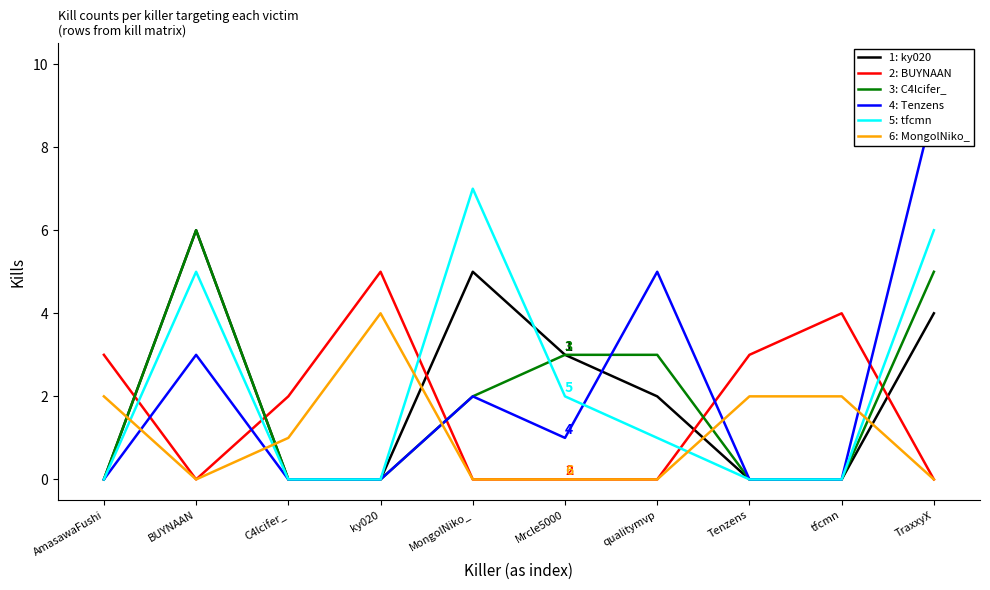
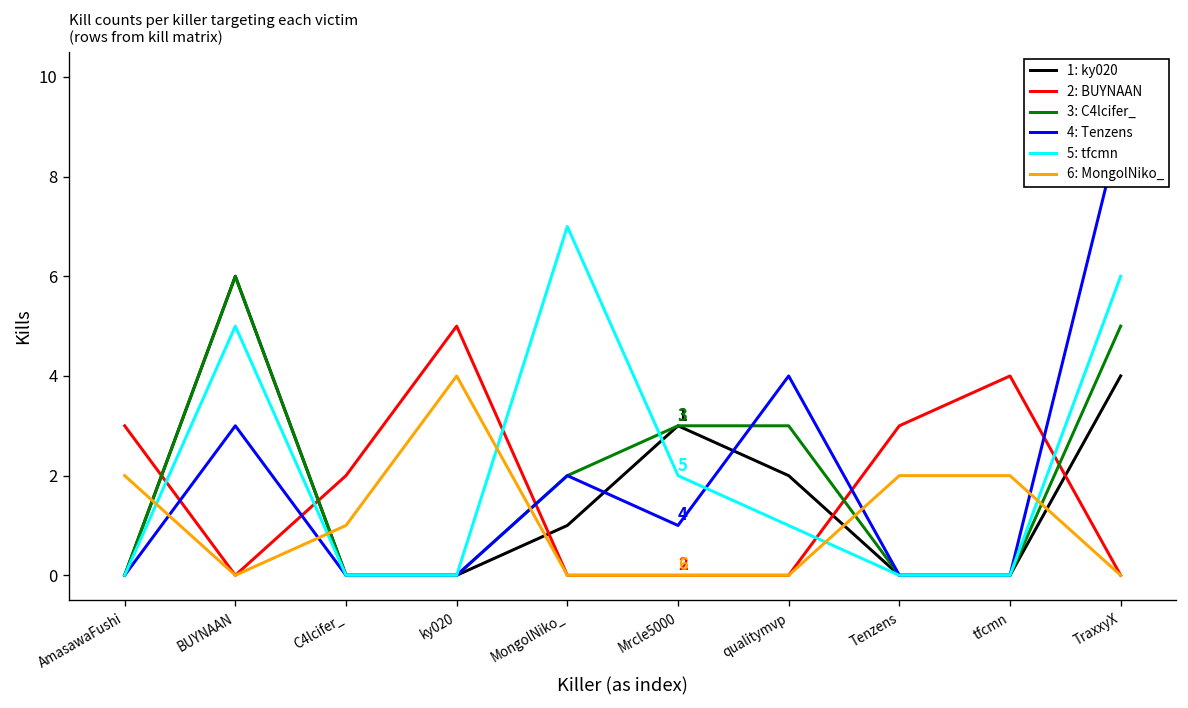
  {
    "1: ky020": {
-     "MongolNiko_": 5,
+     "MongolNiko_": 1,
      "qualitymvp": 2,
      "TraxxyX": 4
    },
    "2: BUYNAAN": {
      "AmasawaFushi": 3,
      "C4lcifer_": 2,
      "ky020": 5,
      "Tenzens": 3,
      "tfcmn": 4
    },
    "3: C4lcifer_": {
      "qualitymvp": 3,
      "TraxxyX": 5
    },
    "4: Tenzens": {
      "BUYNAAN": 3,
-     "qualitymvp": 5
+     "qualitymvp": 4
    },
    "5: tfcmn": {
      "BUYNAAN": 5,
      "MongolNiko_": 7,
      "qualitymvp": 1,
      "TraxxyX": 6
    },
    "6: MongolNiko_": {
      "AmasawaFushi": 2,
      "C4lcifer_": 1,
      "ky020": 4,
      "Tenzens": 2,
      "tfcmn": 2
    }
  }
